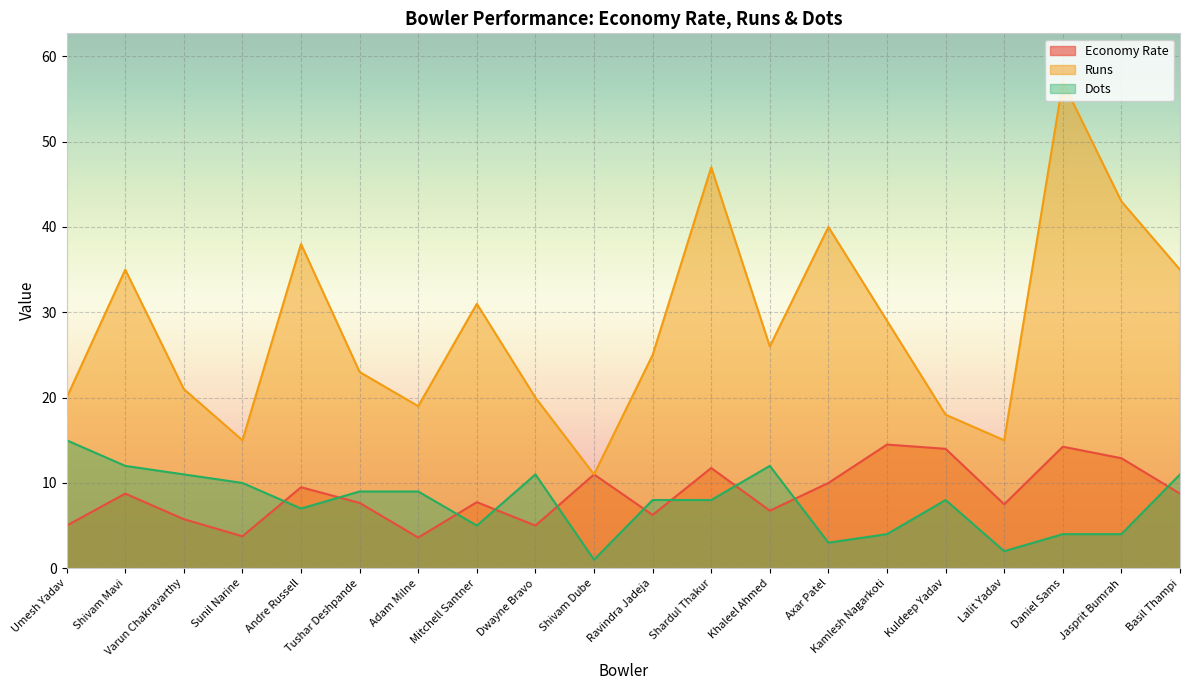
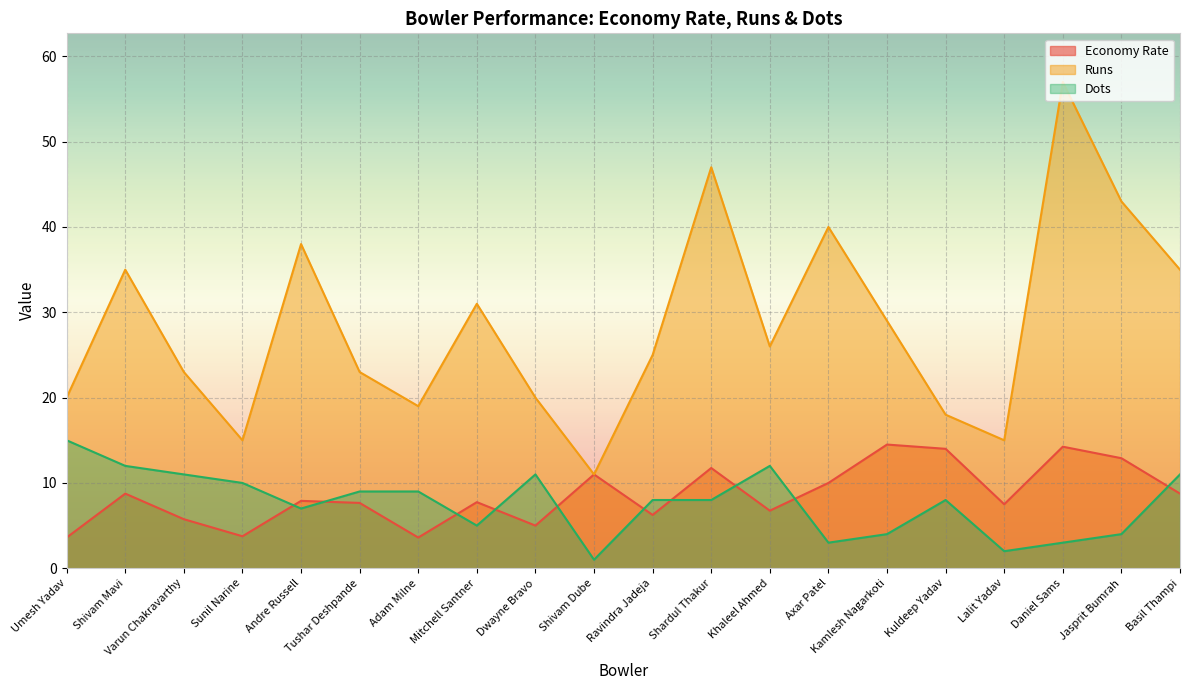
  {
    "Economy Rate": {
-     "Umesh Yadav": 5,
+     "Umesh Yadav": 4,
      "Shivam Mavi": 9,
      "Varun Chakravarthy": 6,
      "Sunil Narine": 4,
-     "Andre Russell": 10,
+     "Andre Russell": 8,
      "Tushar Deshpande": 8,
      "Adam Milne": 4,
      "Mitchell Santner": 8,
      "Dwayne Bravo": 5,
      "Ravindra Jadeja": 6,
      "Shardul Thakur": 12,
      "Khaleel Ahmed": 7,
      "Axar Patel": 10,
      "Kamlesh Nagarkoti": 15,
      "Kuldeep Yadav": 14,
      "Lalit Yadav": 8,
      "Daniel Sams": 14,
      "Jasprit Bumrah": 13,
      "Basil Thampi": 9
    },
    "Runs": {
      "Umesh Yadav": 20,
      "Shivam Mavi": 35,
-     "Varun Chakravarthy": 21,
+     "Varun Chakravarthy": 23,
      "Sunil Narine": 15,
      "Andre Russell": 38,
      "Tushar Deshpande": 23,
      "Adam Milne": 19,
      "Mitchell Santner": 31,
      "Dwayne Bravo": 20,
      "Ravindra Jadeja": 25,
      "Shardul Thakur": 47,
      "Khaleel Ahmed": 26,
      "Axar Patel": 40,
      "Kamlesh Nagarkoti": 29,
      "Kuldeep Yadav": 18,
      "Lalit Yadav": 15,
      "Jasprit Bumrah": 43,
      "Basil Thampi": 35
    },
    "Dots": {
      "Umesh Yadav": 15,
      "Shivam Mavi": 12,
      "Varun Chakravarthy": 11,
      "Sunil Narine": 10,
      "Andre Russell": 7,
      "Tushar Deshpande": 9,
      "Adam Milne": 9,
      "Mitchell Santner": 5,
      "Dwayne Bravo": 11,
      "Shivam Dube": 1,
      "Ravindra Jadeja": 8,
      "Shardul Thakur": 8,
      "Khaleel Ahmed": 12,
      "Axar Patel": 3,
      "Kamlesh Nagarkoti": 4,
      "Kuldeep Yadav": 8,
      "Lalit Yadav": 2,
-     "Daniel Sams": 4,
+     "Daniel Sams": 3,
      "Jasprit Bumrah": 4,
      "Basil Thampi": 11
    }
  }
